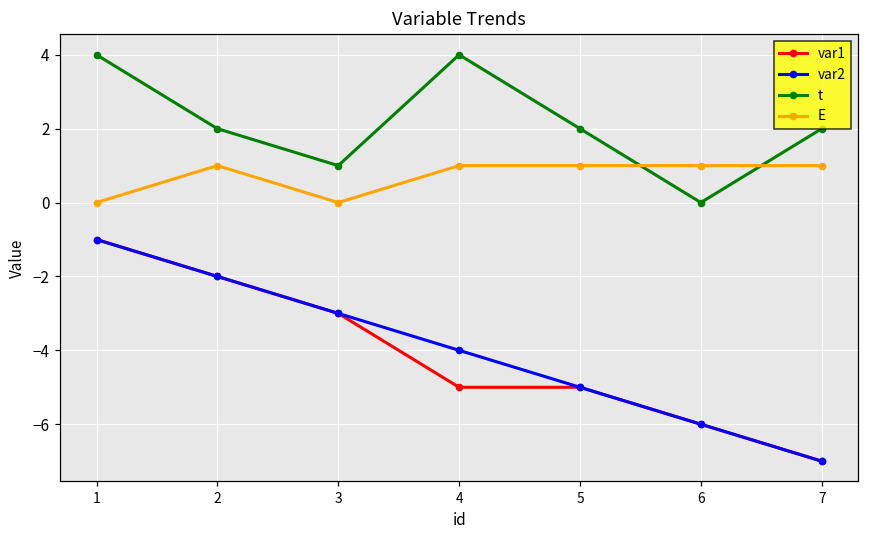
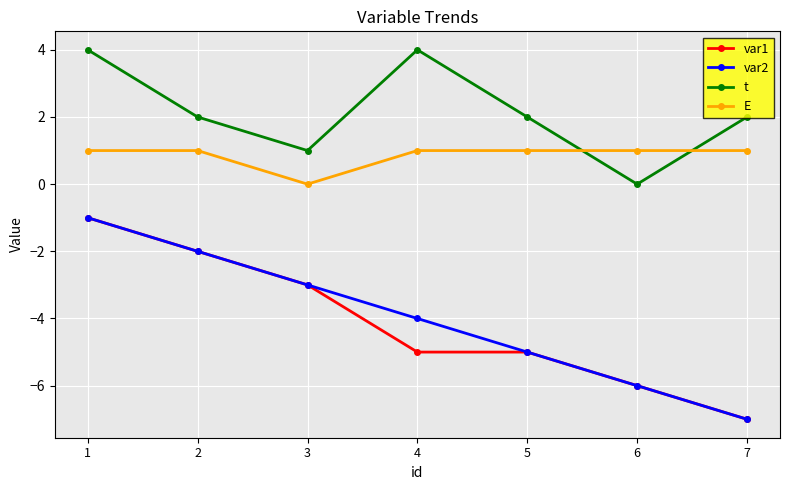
  {
    "var1": {
      "4": -5
    },
    "var2": {
      "4": -4
    },
    "t": {
      "1": 4,
      "2": 2,
      "3": 1,
      "4": 4,
      "5": 2,
      "6": 0
    },
    "E": {
-     "1": 0,
+     "1": 1,
      "2": 1,
      "3": 0,
      "4": 1,
      "5": 1,
      "6": 1,
      "7": 1
    }
  }
